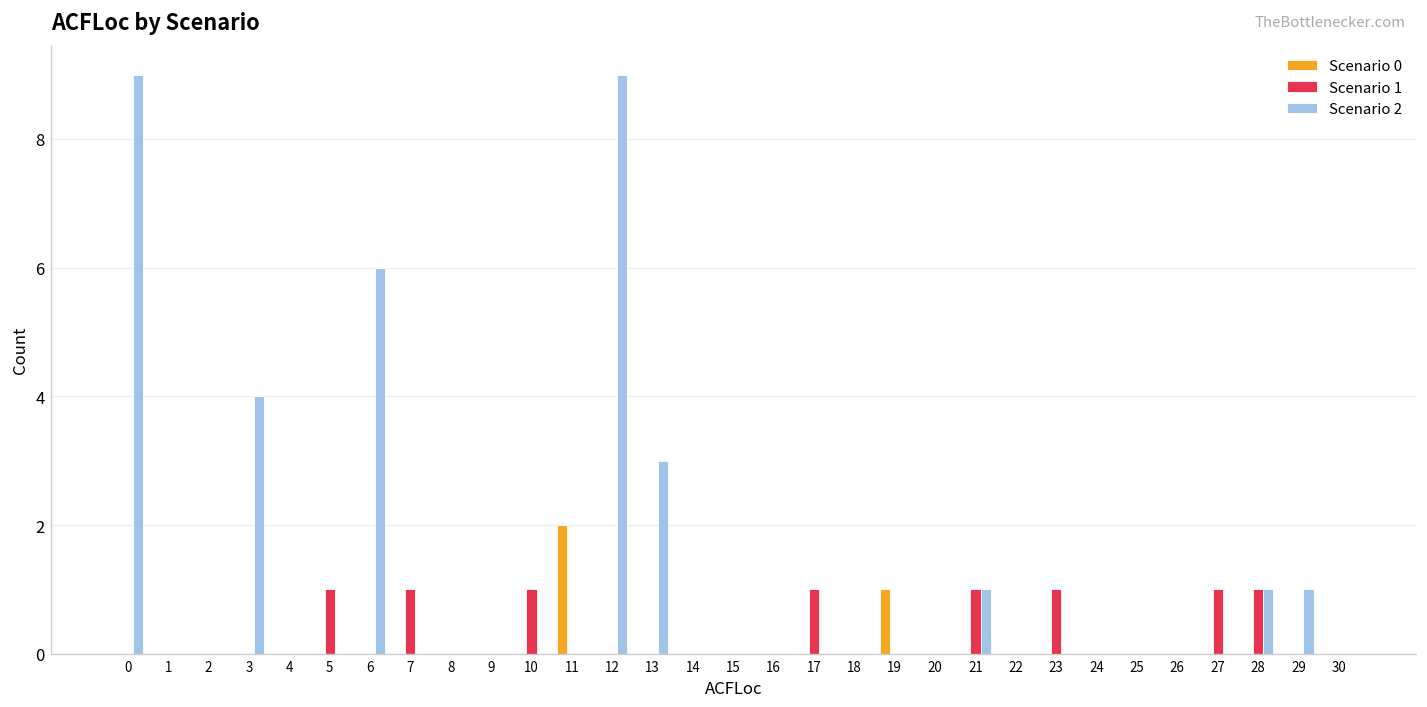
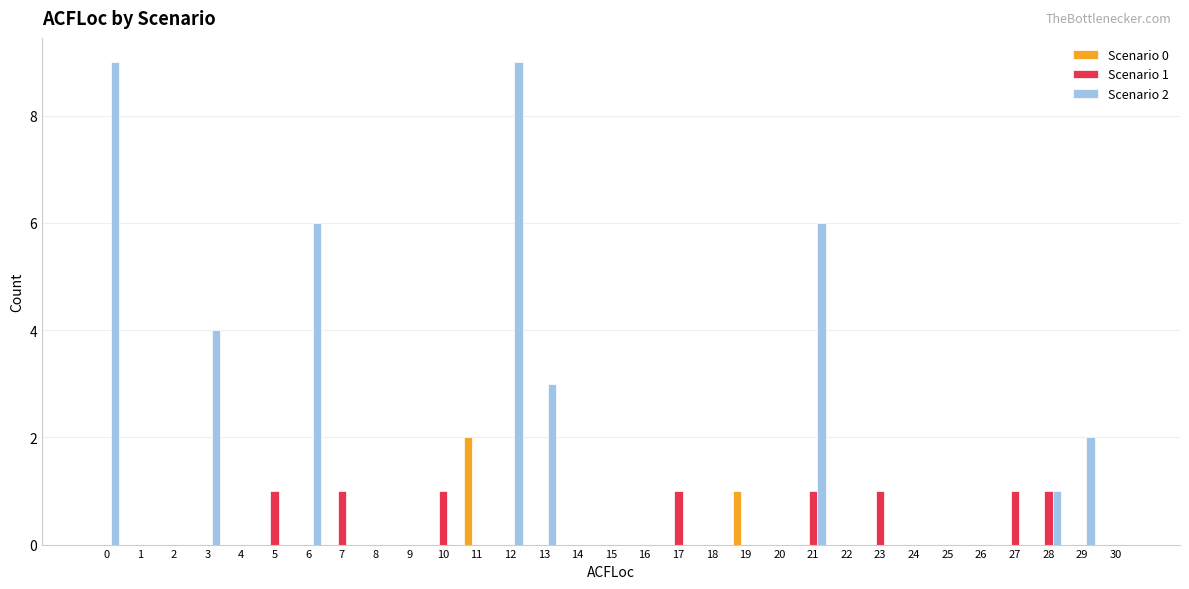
  {
    "Scenario 0": {
      "0": 0,
      "1": 0,
      "2": 0,
      "3": 0,
      "4": 0,
      "5": 0,
      "6": 0,
      "7": 0,
      "8": 0,
      "9": 0,
      "10": 0,
      "11": 2,
      "12": 0,
      "13": 0,
      "14": 0,
      "15": 0,
      "16": 0,
      "17": 0,
      "18": 0,
      "19": 1,
      "20": 0,
      "21": 0,
      "22": 0,
      "23": 0,
      "24": 0,
      "25": 0,
      "26": 0,
      "27": 0,
      "28": 0,
      "29": 0,
      "30": 0
    },
    "Scenario 1": {
      "0": 0,
      "1": 0,
      "2": 0,
      "3": 0,
      "4": 0,
      "5": 1,
      "6": 0,
      "7": 1,
      "8": 0,
      "9": 0,
      "10": 1,
      "11": 0,
      "12": 0,
      "13": 0,
      "14": 0,
      "15": 0,
      "16": 0,
      "17": 1,
      "18": 0,
      "19": 0,
      "20": 0,
      "21": 1,
      "22": 0,
      "23": 1,
      "24": 0,
      "25": 0,
      "26": 0,
      "27": 1,
      "28": 1,
      "29": 0,
      "30": 0
    },
    "Scenario 2": {
      "0": 9,
      "1": 0,
      "2": 0,
      "3": 4,
      "4": 0,
      "5": 0,
      "6": 6,
      "7": 0,
      "8": 0,
      "9": 0,
      "10": 0,
      "11": 0,
      "12": 9,
      "13": 3,
      "14": 0,
      "15": 0,
      "16": 0,
      "17": 0,
      "18": 0,
      "19": 0,
      "20": 0,
-     "21": 1,
+     "21": 6,
      "22": 0,
      "23": 0,
      "24": 0,
      "25": 0,
      "26": 0,
      "27": 0,
      "28": 1,
-     "29": 1,
+     "29": 2,
      "30": 0
    }
  }
